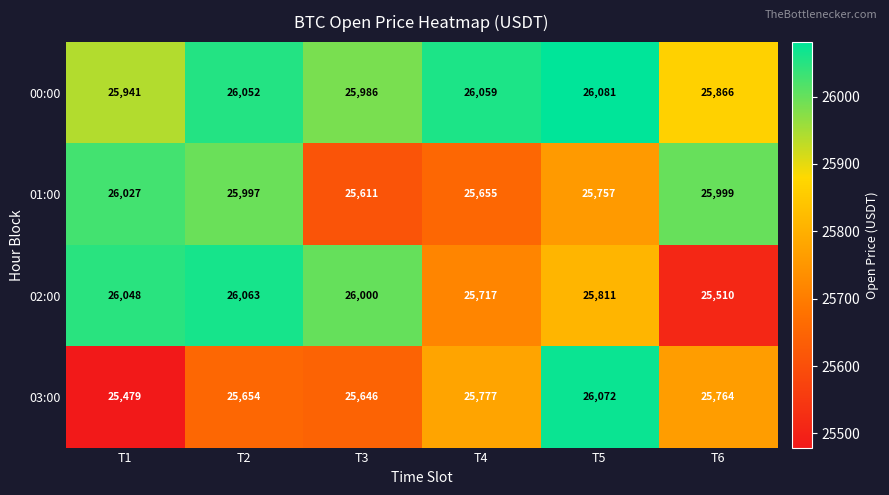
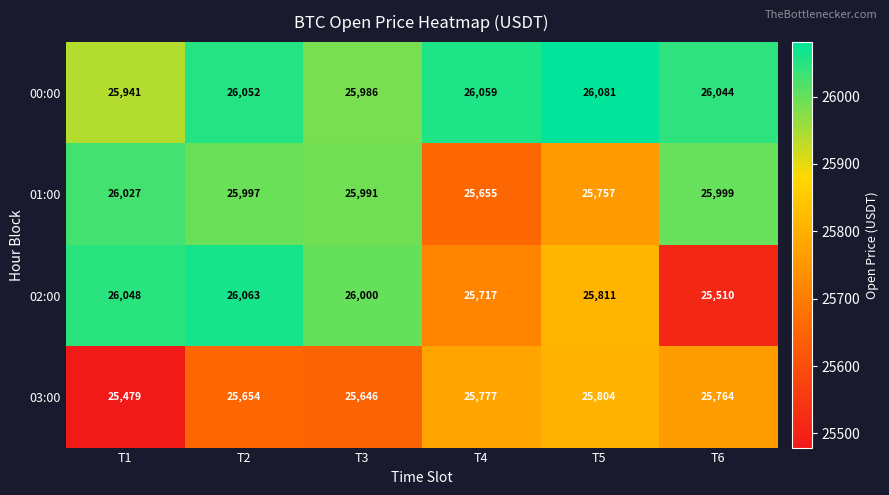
  {
    "00:00": {
      "T1": "25,941",
      "T2": "26,052",
      "T3": "25,986",
      "T4": "26,059",
      "T5": "26,081",
-     "T6": "25,866"
+     "T6": "26,044"
    },
    "01:00": {
      "T1": "26,027",
      "T2": "25,997",
-     "T3": "25,611",
+     "T3": "25,991",
      "T4": "25,655",
      "T5": "25,757",
      "T6": "25,999"
    },
    "02:00": {
      "T1": "26,048",
      "T2": "26,063",
      "T3": "26,000",
      "T4": "25,717",
      "T5": "25,811",
      "T6": "25,510"
    },
    "03:00": {
      "T1": "25,479",
      "T2": "25,654",
      "T3": "25,646",
      "T4": "25,777",
-     "T5": "26,072",
+     "T5": "25,804",
      "T6": "25,764"
    }
  }
